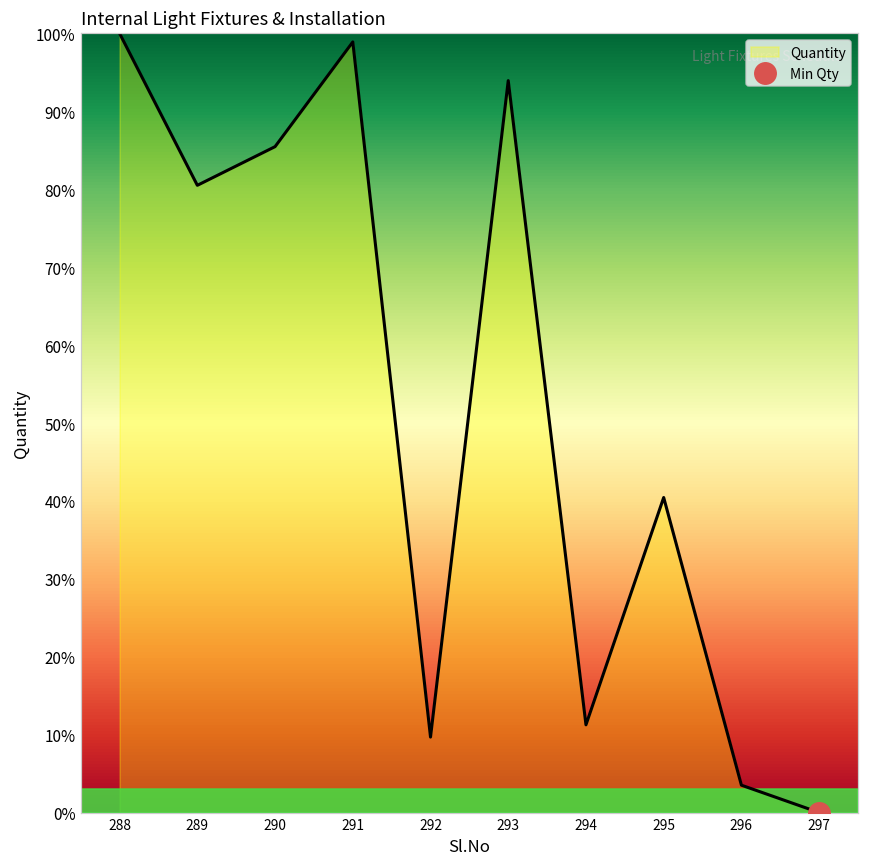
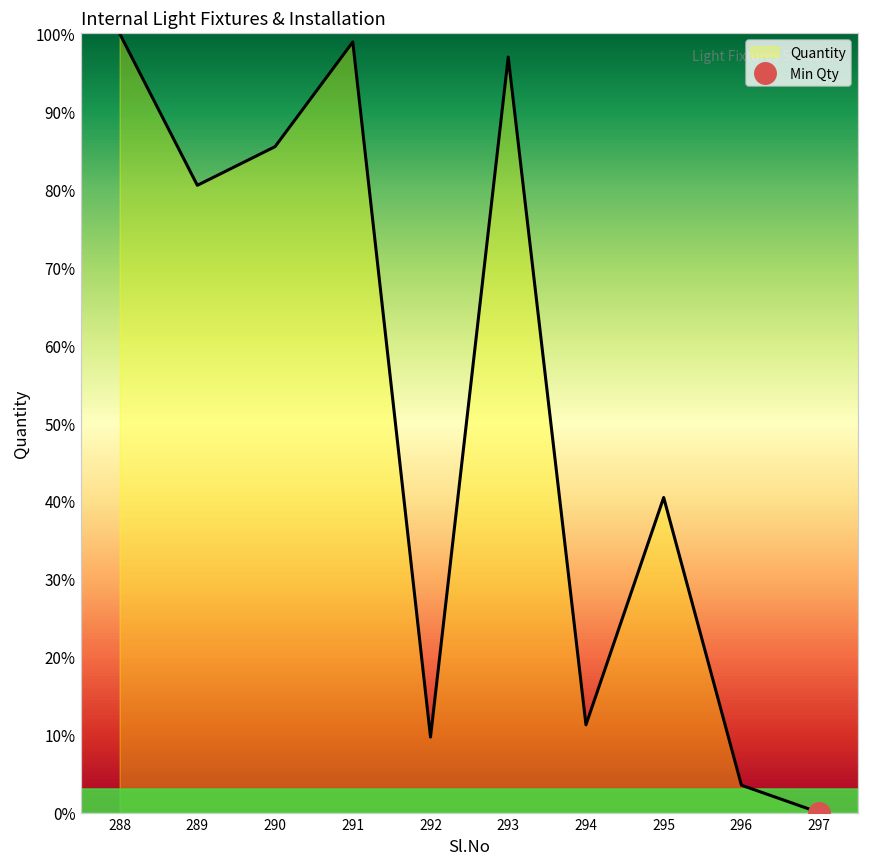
  {
    "Quantity": {
      "288": "100%",
      "289": "81%",
      "290": "85%",
      "291": "99%",
      "292": "10%",
-     "293": "94%",
+     "293": "97%",
      "294": "11%",
      "295": "40%",
      "296": "4%"
    }
  }
